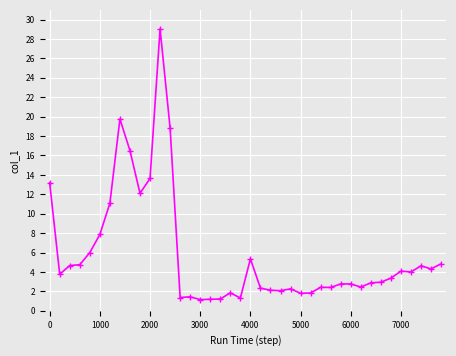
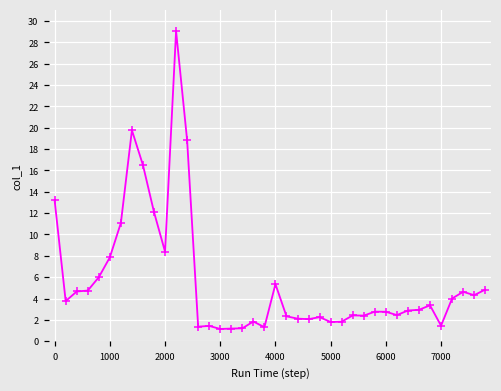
  {
    "0": 13,
    "1000": 8,
-   "2000": 14,
+   "2000": 8,
    "3000": 1,
    "4000": 5,
    "5000": 2,
    "6000": 3,
-   "7000": 4
+   "7000": 1
  }
